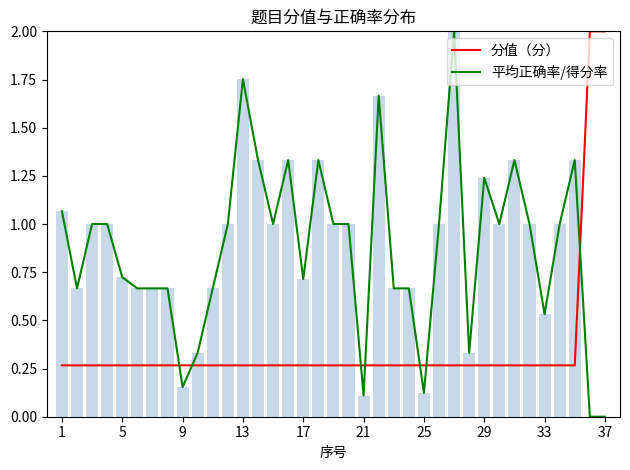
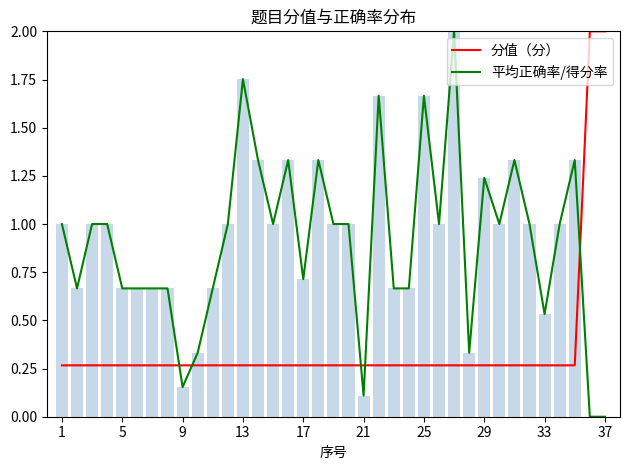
  {
    "分值（分）": {
      "1": 0.27,
      "5": 0.27,
      "9": 0.27,
      "13": 0.27,
      "17": 0.27,
      "21": 0.27,
      "25": 0.27,
      "29": 0.27,
      "33": 0.27,
      "37": 2.00
    },
    "平均正确率/得分率": {
-     "1": 1.07,
-     "5": 0.72,
+     "1": 1.00,
+     "5": 0.67,
      "9": 0.15,
      "13": 1.75,
      "17": 0.71,
      "21": 0.11,
-     "25": 0.12,
+     "25": 1.67,
      "29": 1.24,
      "33": 0.53,
      "37": 0.00
    }
  }
